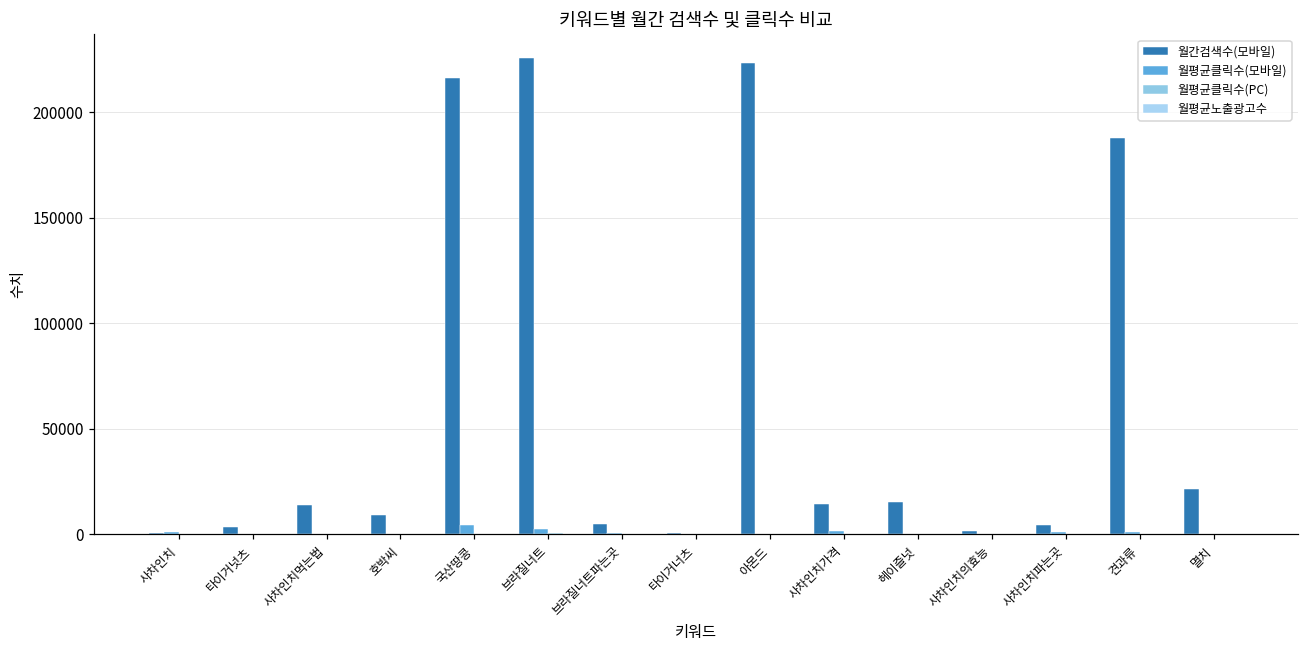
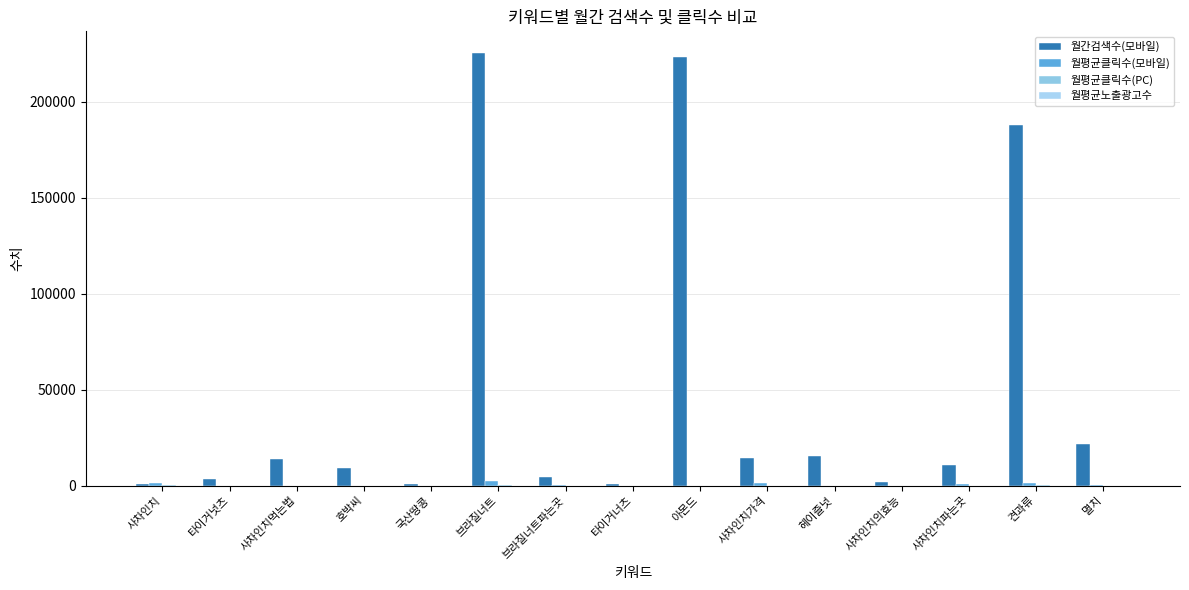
  {
    "월간검색수(모바일)": {
      "타이거넛츠": 3000,
      "사차인치먹는법": 14000,
      "호박씨": 9000,
-     "국산땅콩": 216000,
+     "국산땅콩": 1000,
      "브라질너트": 226000,
      "브라질너트파는곳": 5000,
      "아몬드": 223000,
      "사차인치가격": 14000,
      "헤이즐넛": 15000,
      "사차인치의효능": 2000,
-     "사차인치파는곳": 5000,
+     "사차인치파는곳": 11000,
      "견과류": 188000,
      "멸치": 22000
    },
    "월평균클릭수(모바일)": {
-     "국산땅콩": 4000,
+     "국산땅콩": 0,
      "브라질너트": 2000,
      "사차인치가격": 2000
    }
  }
